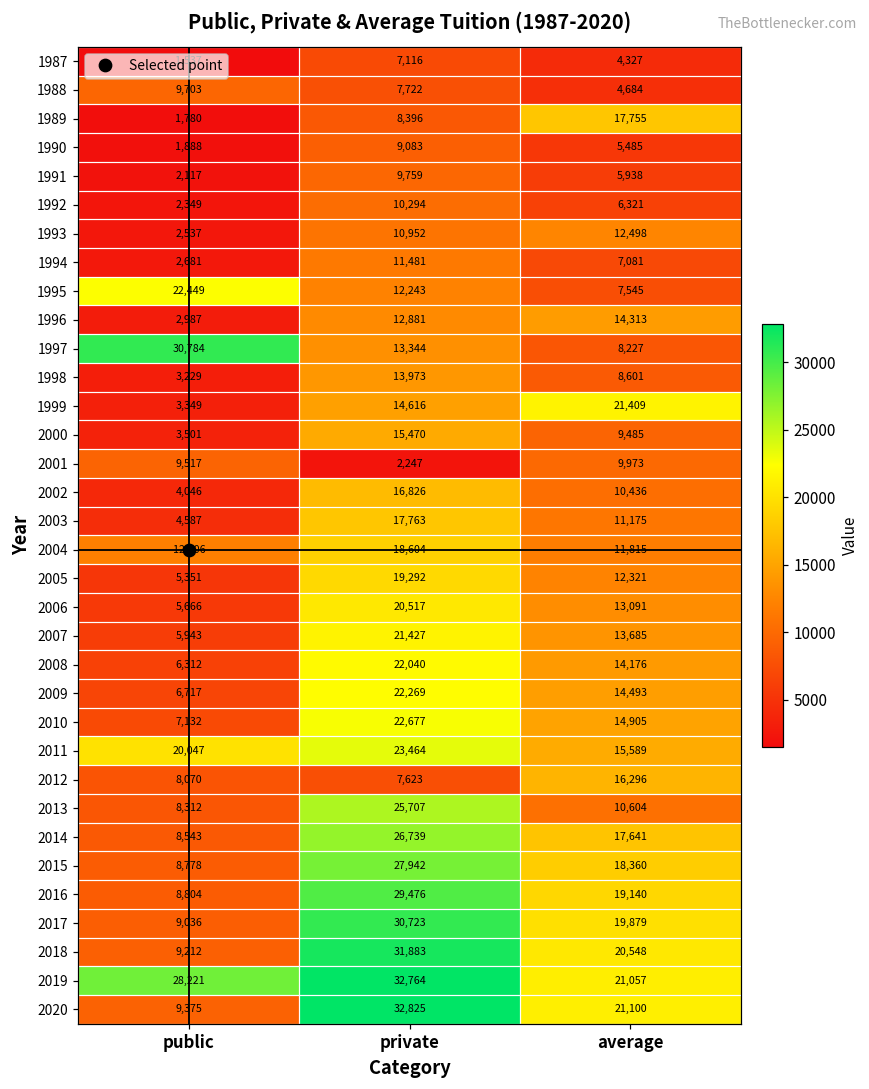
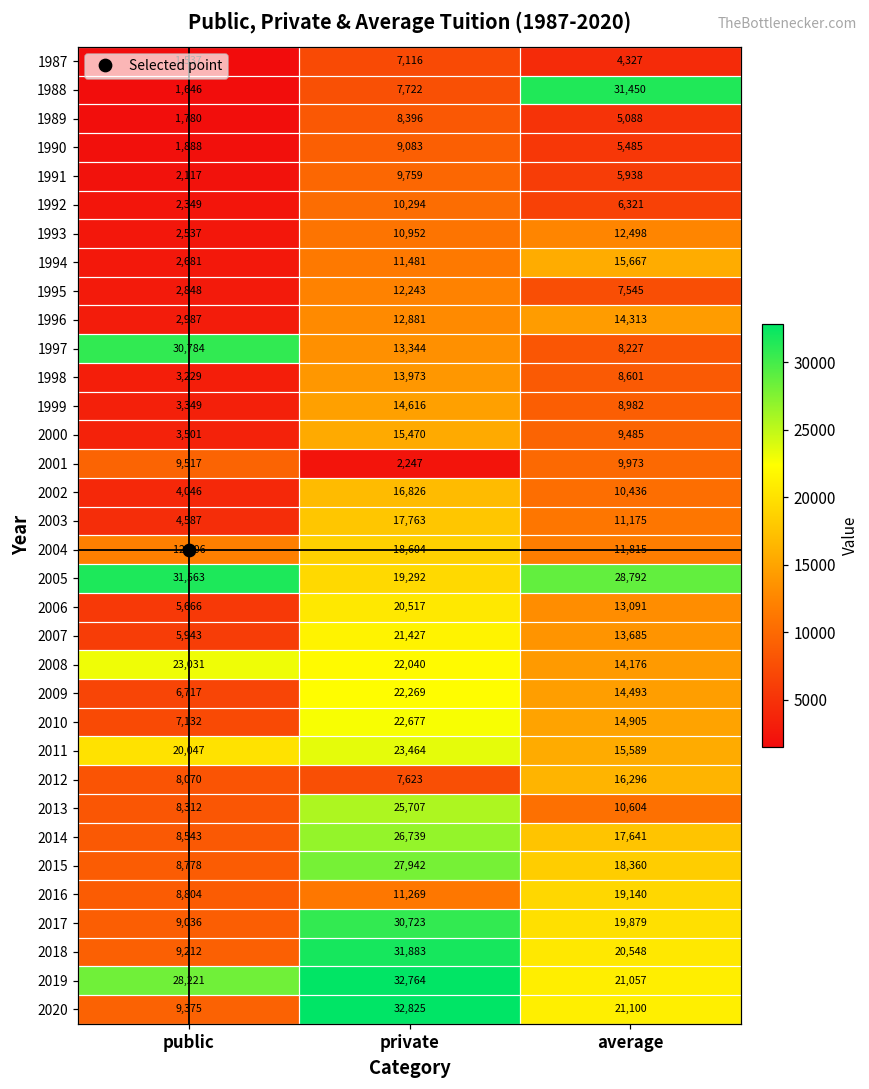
  {
    "1987": {
      "private": "7,116",
      "average": "4,327"
    },
    "1988": {
-     "public": "9,703",
+     "public": "1,646",
      "private": "7,722",
-     "average": "4,684"
+     "average": "31,450"
    },
    "1989": {
      "public": "1,780",
      "private": "8,396",
-     "average": "17,755"
+     "average": "5,088"
    },
    "1990": {
      "public": "1,888",
      "private": "9,083",
      "average": "5,485"
    },
    "1991": {
      "public": "2,117",
      "private": "9,759",
      "average": "5,938"
    },
    "1992": {
      "public": "2,349",
      "private": "10,294",
      "average": "6,321"
    },
    "1993": {
      "public": "2,537",
      "private": "10,952",
      "average": "12,498"
    },
    "1994": {
      "public": "2,681",
      "private": "11,481",
-     "average": "7,081"
+     "average": "15,667"
    },
    "1995": {
-     "public": "22,449",
+     "public": "2,848",
      "private": "12,243",
      "average": "7,545"
    },
    "1996": {
      "public": "2,987",
      "private": "12,881",
      "average": "14,313"
    },
    "1997": {
      "public": "30,784",
      "private": "13,344",
      "average": "8,227"
    },
    "1998": {
      "public": "3,229",
      "private": "13,973",
      "average": "8,601"
    },
    "1999": {
      "public": "3,349",
      "private": "14,616",
-     "average": "21,409"
+     "average": "8,982"
    },
    "2000": {
      "public": "3,501",
      "private": "15,470",
      "average": "9,485"
    },
    "2001": {
      "public": "9,517",
      "private": "2,247",
      "average": "9,973"
    },
    "2002": {
      "public": "4,046",
      "private": "16,826",
      "average": "10,436"
    },
    "2003": {
      "public": "4,587",
      "private": "17,763",
      "average": "11,175"
    },
    "2004": {
      "private": "18,604",
      "average": "11,815"
    },
    "2005": {
-     "public": "5,351",
+     "public": "31,563",
      "private": "19,292",
-     "average": "12,321"
+     "average": "28,792"
    },
    "2006": {
      "public": "5,666",
      "private": "20,517",
      "average": "13,091"
    },
    "2007": {
      "public": "5,943",
      "private": "21,427",
      "average": "13,685"
    },
    "2008": {
-     "public": "6,312",
+     "public": "23,031",
      "private": "22,040",
      "average": "14,176"
    },
    "2009": {
      "public": "6,717",
      "private": "22,269",
      "average": "14,493"
    },
    "2010": {
      "public": "7,132",
      "private": "22,677",
      "average": "14,905"
    },
    "2011": {
      "public": "20,047",
      "private": "23,464",
      "average": "15,589"
    },
    "2012": {
      "public": "8,070",
      "private": "7,623",
      "average": "16,296"
    },
    "2013": {
      "public": "8,312",
      "private": "25,707",
      "average": "10,604"
    },
    "2014": {
      "public": "8,543",
      "private": "26,739",
      "average": "17,641"
    },
    "2015": {
      "public": "8,778",
      "private": "27,942",
      "average": "18,360"
    },
    "2016": {
      "public": "8,804",
-     "private": "29,476",
+     "private": "11,269",
      "average": "19,140"
    },
    "2017": {
      "public": "9,036",
      "private": "30,723",
      "average": "19,879"
    },
    "2018": {
      "public": "9,212",
      "private": "31,883",
      "average": "20,548"
    },
    "2019": {
      "public": "28,221",
      "private": "32,764",
      "average": "21,057"
    },
    "2020": {
      "public": "9,375",
      "private": "32,825",
      "average": "21,100"
    }
  }
